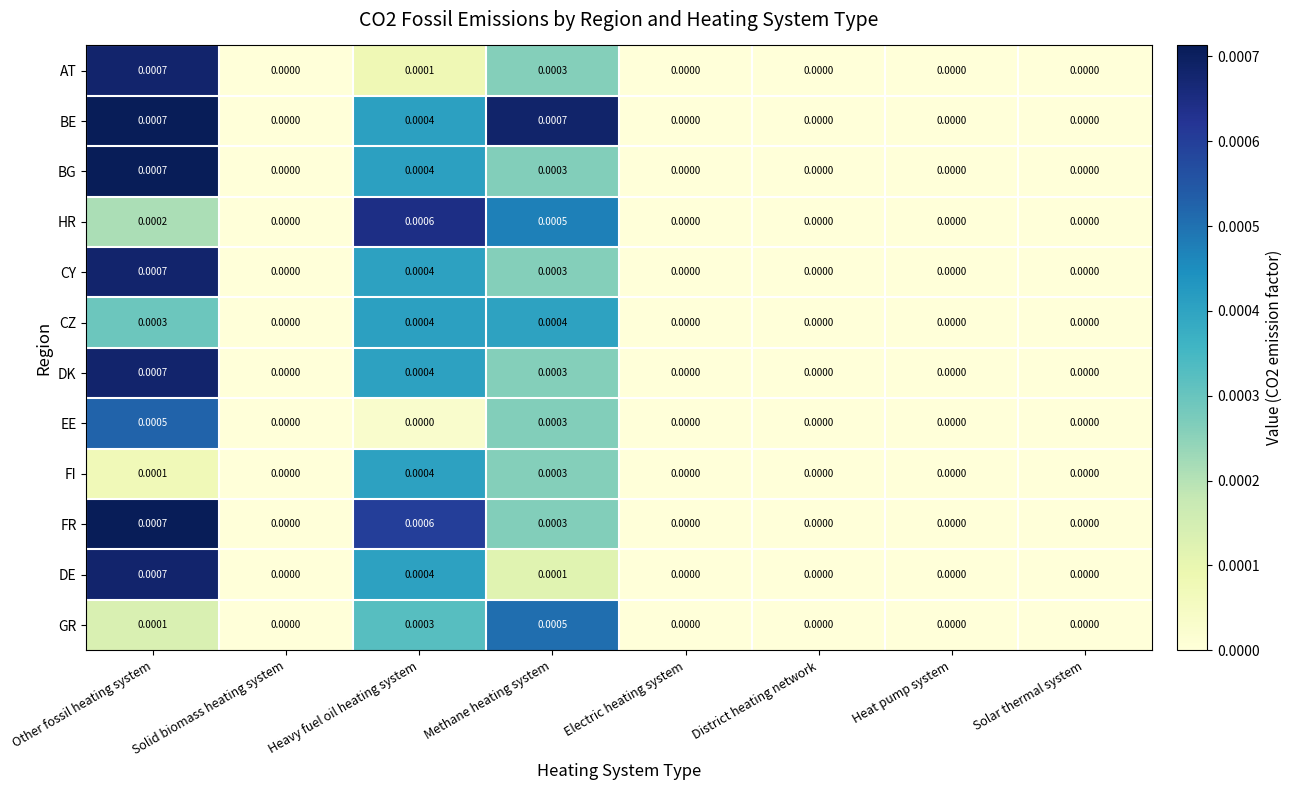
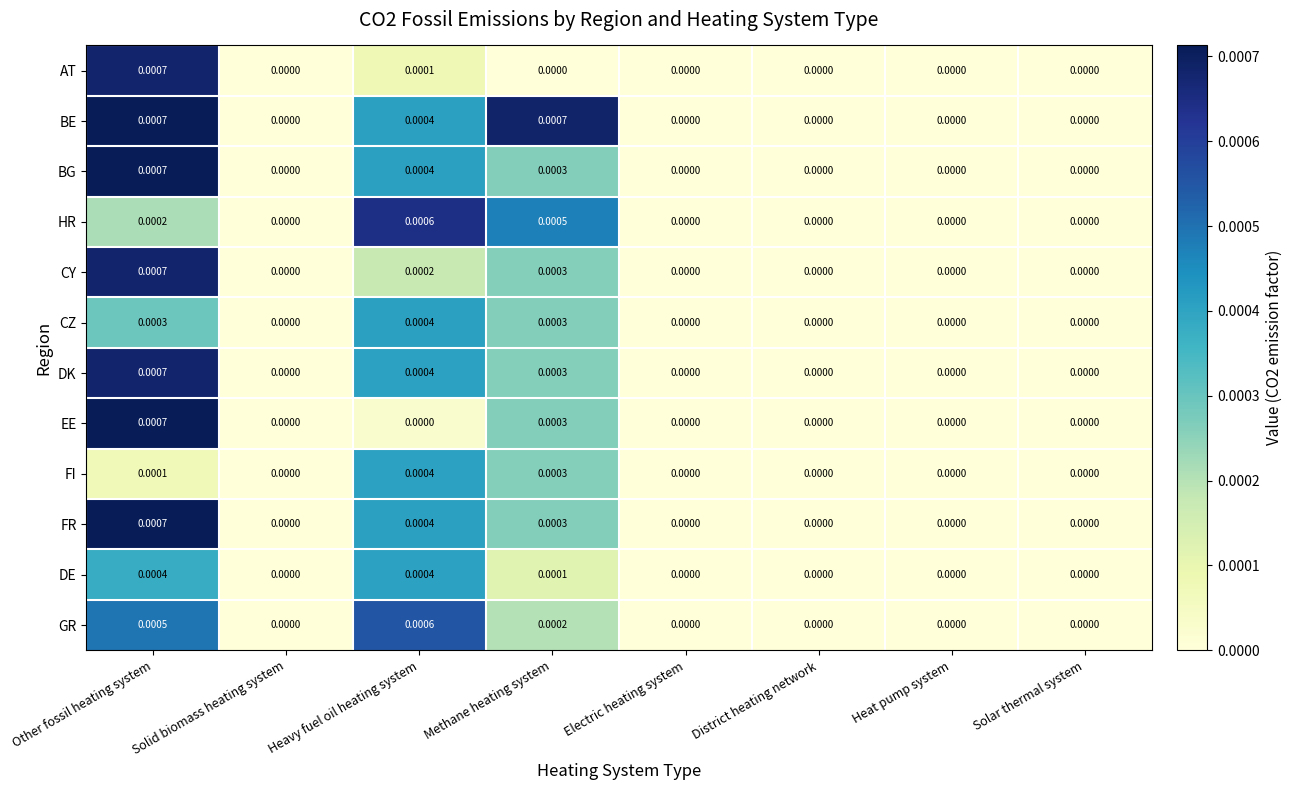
  {
    "AT": {
      "Other fossil heating system": 0.0007,
      "Solid biomass heating system": 0.0000,
      "Heavy fuel oil heating system": 0.0001,
-     "Methane heating system": 0.0003,
+     "Methane heating system": 0.0000,
      "Electric heating system": 0.0000,
      "District heating network": 0.0000,
      "Heat pump system": 0.0000,
      "Solar thermal system": 0.0000
    },
    "BE": {
      "Other fossil heating system": 0.0007,
      "Solid biomass heating system": 0.0000,
      "Heavy fuel oil heating system": 0.0004,
      "Methane heating system": 0.0007,
      "Electric heating system": 0.0000,
      "District heating network": 0.0000,
      "Heat pump system": 0.0000,
      "Solar thermal system": 0.0000
    },
    "BG": {
      "Other fossil heating system": 0.0007,
      "Solid biomass heating system": 0.0000,
      "Heavy fuel oil heating system": 0.0004,
      "Methane heating system": 0.0003,
      "Electric heating system": 0.0000,
      "District heating network": 0.0000,
      "Heat pump system": 0.0000,
      "Solar thermal system": 0.0000
    },
    "HR": {
      "Other fossil heating system": 0.0002,
      "Solid biomass heating system": 0.0000,
      "Heavy fuel oil heating system": 0.0006,
      "Methane heating system": 0.0005,
      "Electric heating system": 0.0000,
      "District heating network": 0.0000,
      "Heat pump system": 0.0000,
      "Solar thermal system": 0.0000
    },
    "CY": {
      "Other fossil heating system": 0.0007,
      "Solid biomass heating system": 0.0000,
-     "Heavy fuel oil heating system": 0.0004,
+     "Heavy fuel oil heating system": 0.0002,
      "Methane heating system": 0.0003,
      "Electric heating system": 0.0000,
      "District heating network": 0.0000,
      "Heat pump system": 0.0000,
      "Solar thermal system": 0.0000
    },
    "CZ": {
      "Other fossil heating system": 0.0003,
      "Solid biomass heating system": 0.0000,
      "Heavy fuel oil heating system": 0.0004,
-     "Methane heating system": 0.0004,
+     "Methane heating system": 0.0003,
      "Electric heating system": 0.0000,
      "District heating network": 0.0000,
      "Heat pump system": 0.0000,
      "Solar thermal system": 0.0000
    },
    "DK": {
      "Other fossil heating system": 0.0007,
      "Solid biomass heating system": 0.0000,
      "Heavy fuel oil heating system": 0.0004,
      "Methane heating system": 0.0003,
      "Electric heating system": 0.0000,
      "District heating network": 0.0000,
      "Heat pump system": 0.0000,
      "Solar thermal system": 0.0000
    },
    "EE": {
-     "Other fossil heating system": 0.0005,
+     "Other fossil heating system": 0.0007,
      "Solid biomass heating system": 0.0000,
      "Heavy fuel oil heating system": 0.0000,
      "Methane heating system": 0.0003,
      "Electric heating system": 0.0000,
      "District heating network": 0.0000,
      "Heat pump system": 0.0000,
      "Solar thermal system": 0.0000
    },
    "FI": {
      "Other fossil heating system": 0.0001,
      "Solid biomass heating system": 0.0000,
      "Heavy fuel oil heating system": 0.0004,
      "Methane heating system": 0.0003,
      "Electric heating system": 0.0000,
      "District heating network": 0.0000,
      "Heat pump system": 0.0000,
      "Solar thermal system": 0.0000
    },
    "FR": {
      "Other fossil heating system": 0.0007,
      "Solid biomass heating system": 0.0000,
-     "Heavy fuel oil heating system": 0.0006,
+     "Heavy fuel oil heating system": 0.0004,
      "Methane heating system": 0.0003,
      "Electric heating system": 0.0000,
      "District heating network": 0.0000,
      "Heat pump system": 0.0000,
      "Solar thermal system": 0.0000
    },
    "DE": {
-     "Other fossil heating system": 0.0007,
+     "Other fossil heating system": 0.0004,
      "Solid biomass heating system": 0.0000,
      "Heavy fuel oil heating system": 0.0004,
      "Methane heating system": 0.0001,
      "Electric heating system": 0.0000,
      "District heating network": 0.0000,
      "Heat pump system": 0.0000,
      "Solar thermal system": 0.0000
    },
    "GR": {
-     "Other fossil heating system": 0.0001,
+     "Other fossil heating system": 0.0005,
      "Solid biomass heating system": 0.0000,
-     "Heavy fuel oil heating system": 0.0003,
-     "Methane heating system": 0.0005,
+     "Heavy fuel oil heating system": 0.0006,
+     "Methane heating system": 0.0002,
      "Electric heating system": 0.0000,
      "District heating network": 0.0000,
      "Heat pump system": 0.0000,
      "Solar thermal system": 0.0000
    }
  }
